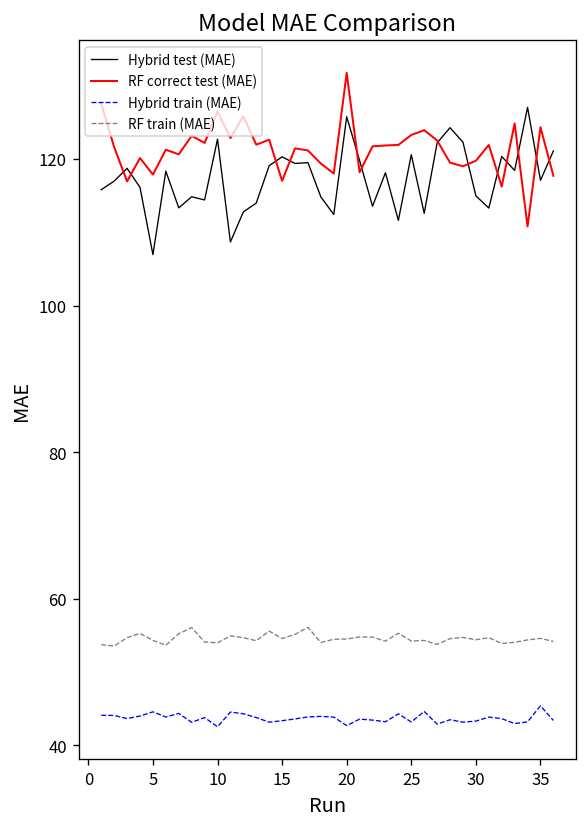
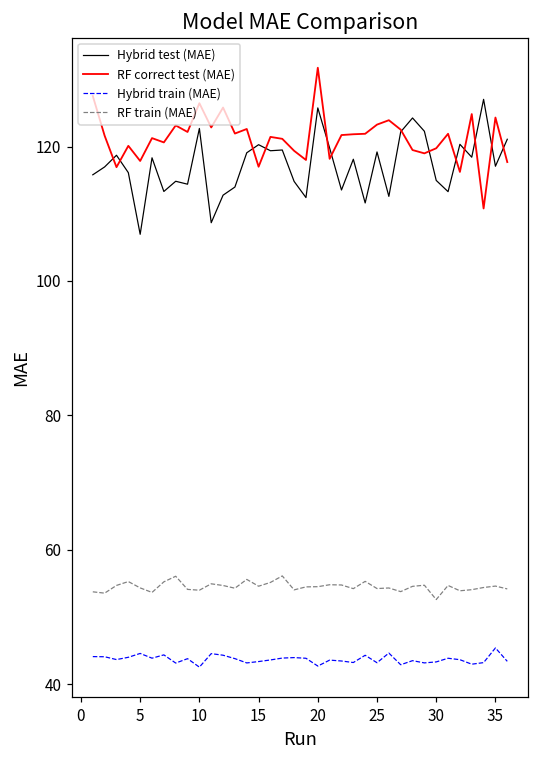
  {
    "Hybrid test (MAE)": {
      "5": 107,
      "10": 123,
      "15": 120,
      "20": 126,
-     "25": 121,
+     "25": 119,
      "30": 115,
      "35": 117
    },
    "RF correct test (MAE)": {
      "5": 118,
      "15": 117,
      "20": 132,
      "25": 123,
      "30": 120,
      "35": 124
    },
    "Hybrid train (MAE)": {
      "5": 45,
      "10": 43,
      "15": 43,
      "20": 43,
      "25": 43,
      "30": 43,
      "35": 45
    },
    "RF train (MAE)": {
      "5": 54,
      "10": 54,
      "15": 55,
      "20": 55,
      "25": 54,
-     "30": 54,
+     "30": 53,
      "35": 55
    }
  }
